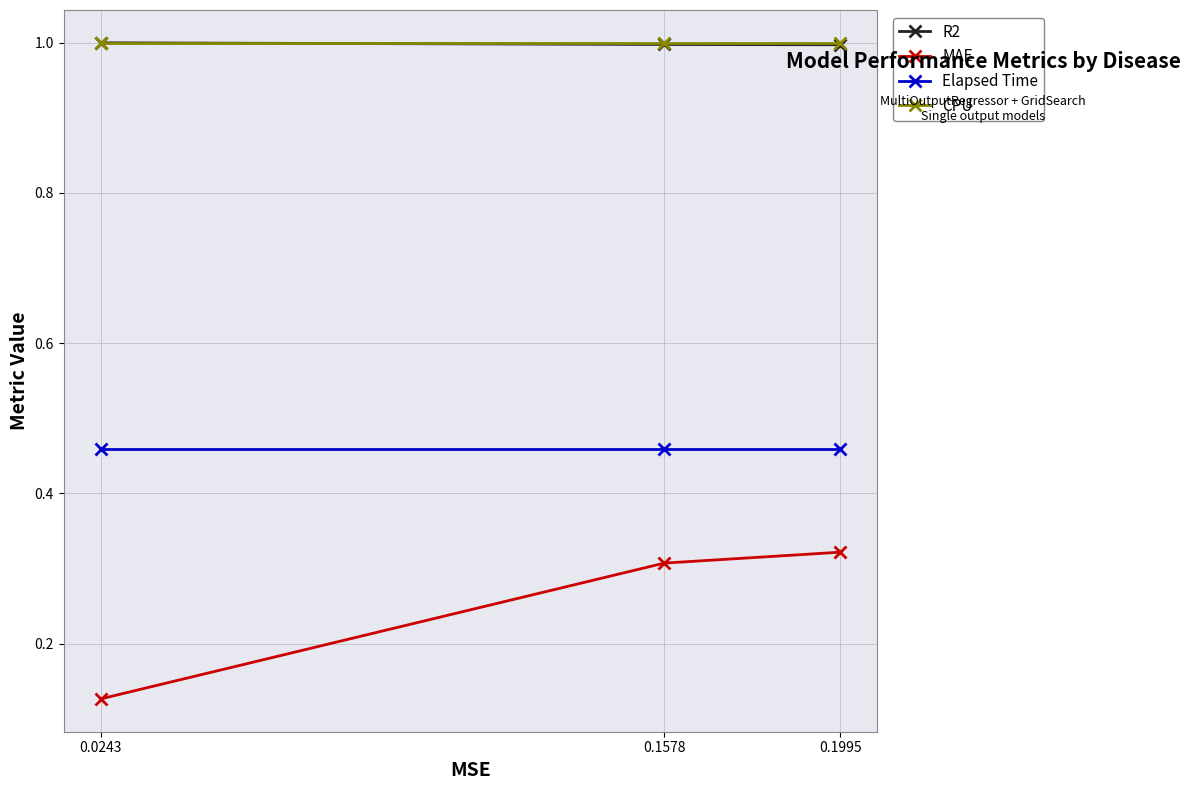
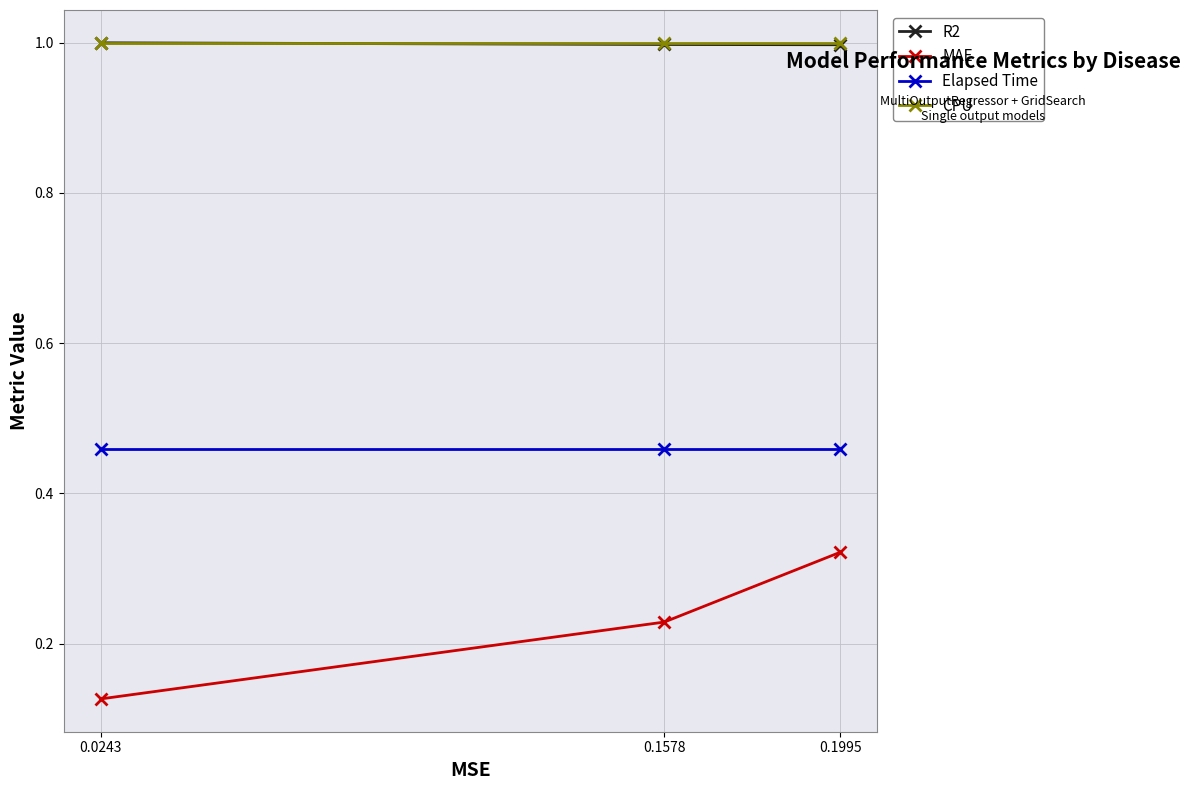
  {
    "MAE": {
      "0.0243": 0.13,
-     "0.1578": 0.31,
+     "0.1578": 0.23,
      "0.1995": 0.32
    },
    "Elapsed Time": {
      "0.0243": 0.46,
      "0.1578": 0.46,
      "0.1995": 0.46
    }
  }
